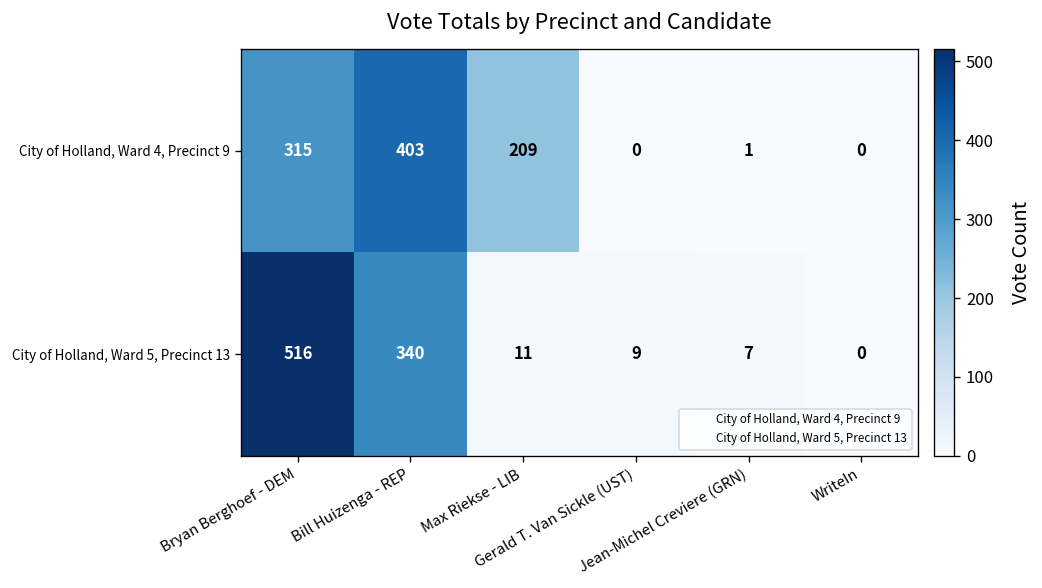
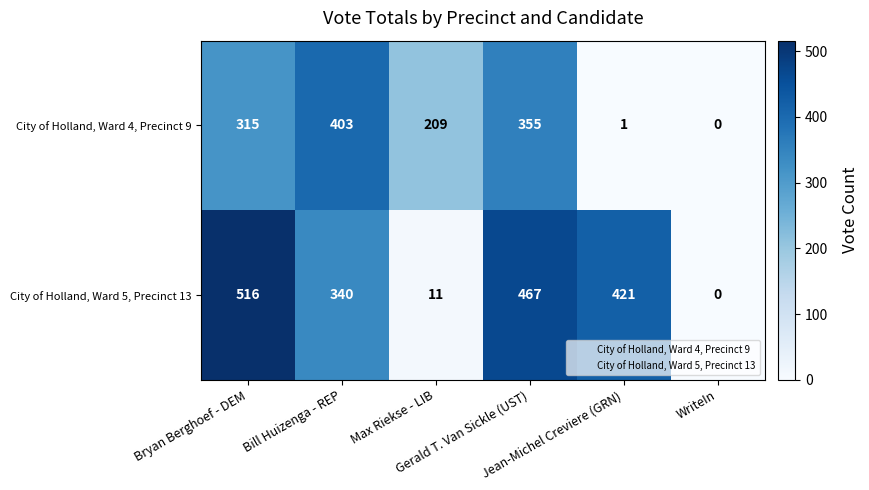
  {
    "City of Holland, Ward 4, Precinct 9": {
      "Bryan Berghoef - DEM": 315,
      "Bill Huizenga - REP": 403,
      "Max Riekse - LIB": 209,
-     "Gerald T. Van Sickle (UST)": 0,
+     "Gerald T. Van Sickle (UST)": 355,
      "Jean-Michel Creviere (GRN)": 1,
      "WriteIn": 0
    },
    "City of Holland, Ward 5, Precinct 13": {
      "Bryan Berghoef - DEM": 516,
      "Bill Huizenga - REP": 340,
      "Max Riekse - LIB": 11,
-     "Gerald T. Van Sickle (UST)": 9,
-     "Jean-Michel Creviere (GRN)": 7,
+     "Gerald T. Van Sickle (UST)": 467,
+     "Jean-Michel Creviere (GRN)": 421,
      "WriteIn": 0
    }
  }
